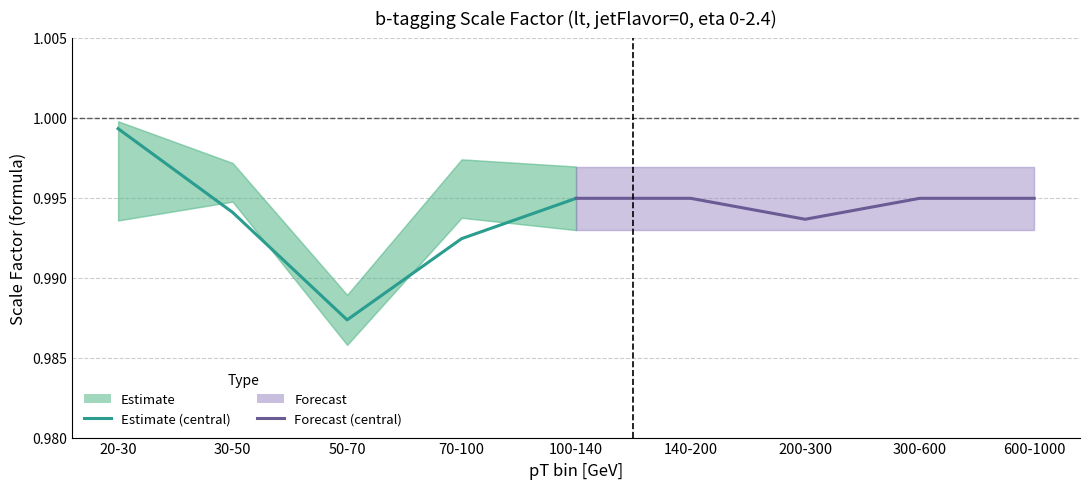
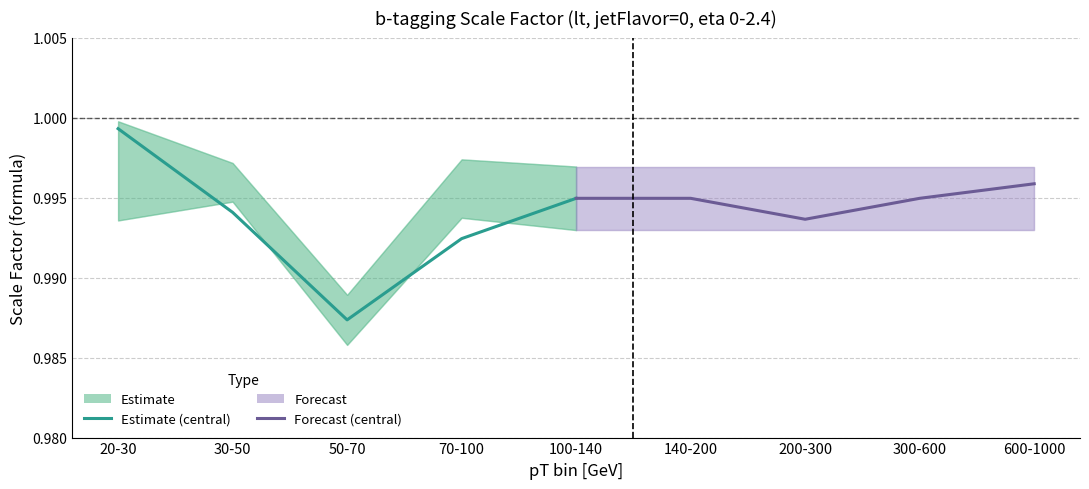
  {
    "Forecast (central)": {
      "140-200": 0.9950,
      "200-300": 0.9936,
      "300-600": 0.9950,
-     "600-1000": 0.9950
+     "600-1000": 0.9959
    }
  }
